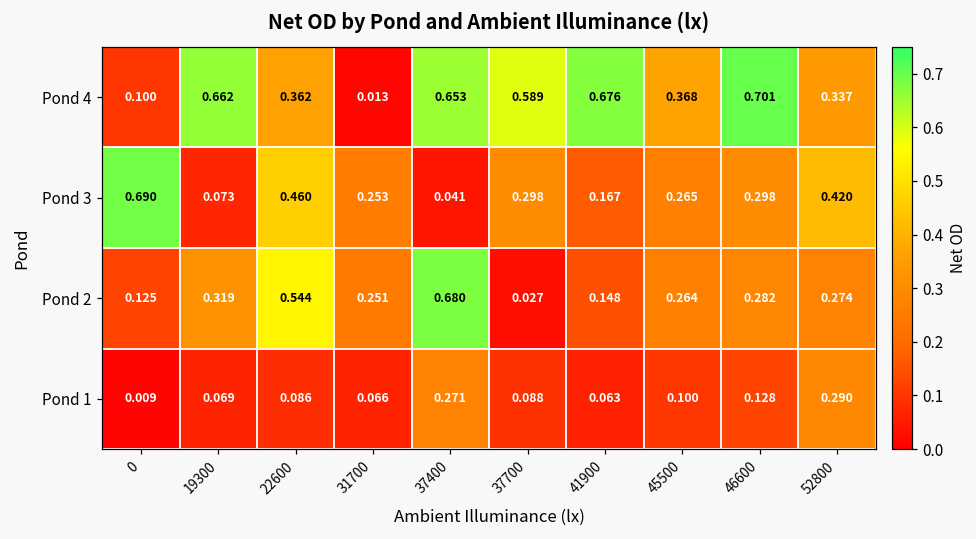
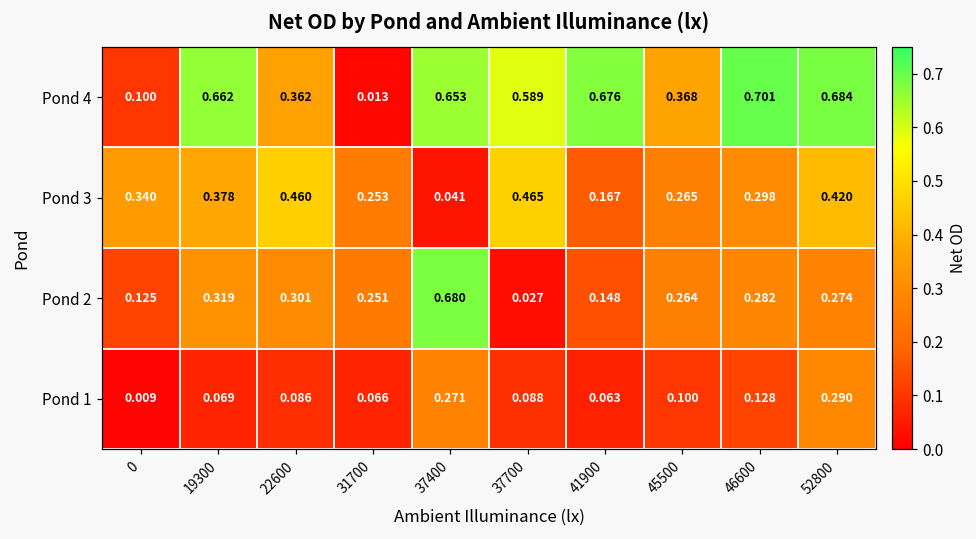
  {
    "Pond 4": {
      "0": 0.100,
      "19300": 0.662,
      "22600": 0.362,
      "31700": 0.013,
      "37400": 0.653,
      "37700": 0.589,
      "41900": 0.676,
      "45500": 0.368,
      "46600": 0.701,
-     "52800": 0.337
+     "52800": 0.684
    },
    "Pond 3": {
-     "0": 0.690,
-     "19300": 0.073,
+     "0": 0.340,
+     "19300": 0.378,
      "22600": 0.460,
      "31700": 0.253,
      "37400": 0.041,
-     "37700": 0.298,
+     "37700": 0.465,
      "41900": 0.167,
      "45500": 0.265,
      "46600": 0.298,
      "52800": 0.420
    },
    "Pond 2": {
      "0": 0.125,
      "19300": 0.319,
-     "22600": 0.544,
+     "22600": 0.301,
      "31700": 0.251,
      "37400": 0.680,
      "37700": 0.027,
      "41900": 0.148,
      "45500": 0.264,
      "46600": 0.282,
      "52800": 0.274
    },
    "Pond 1": {
      "0": 0.009,
      "19300": 0.069,
      "22600": 0.086,
      "31700": 0.066,
      "37400": 0.271,
      "37700": 0.088,
      "41900": 0.063,
      "45500": 0.100,
      "46600": 0.128,
      "52800": 0.290
    }
  }
